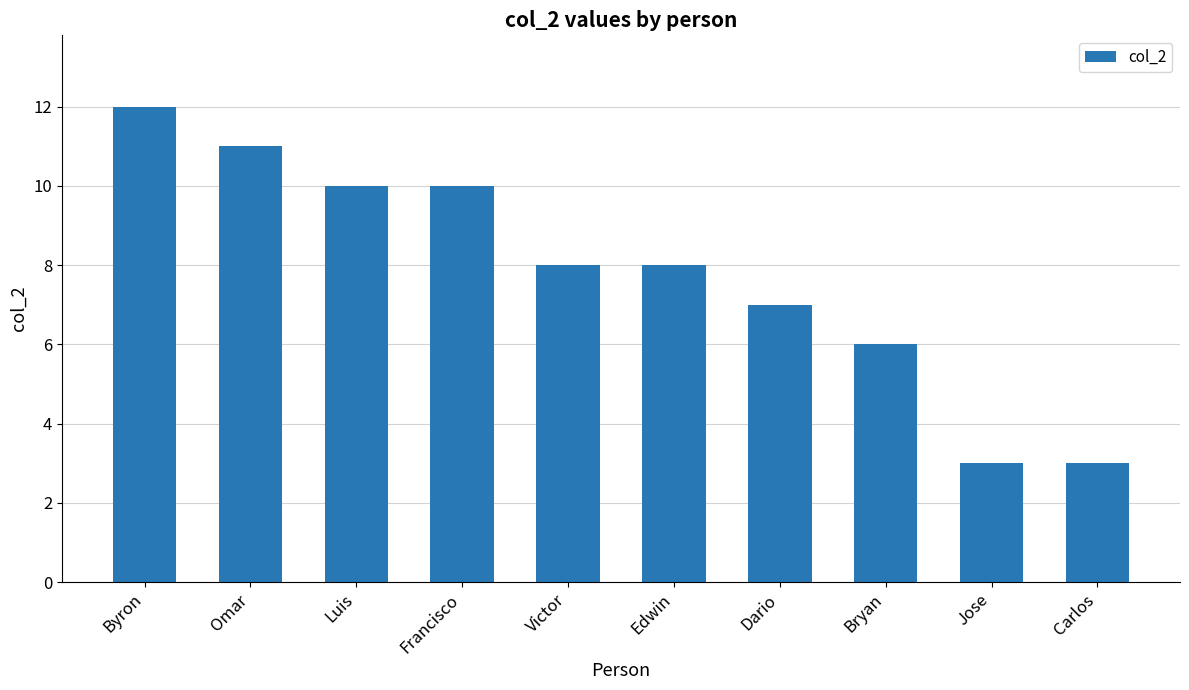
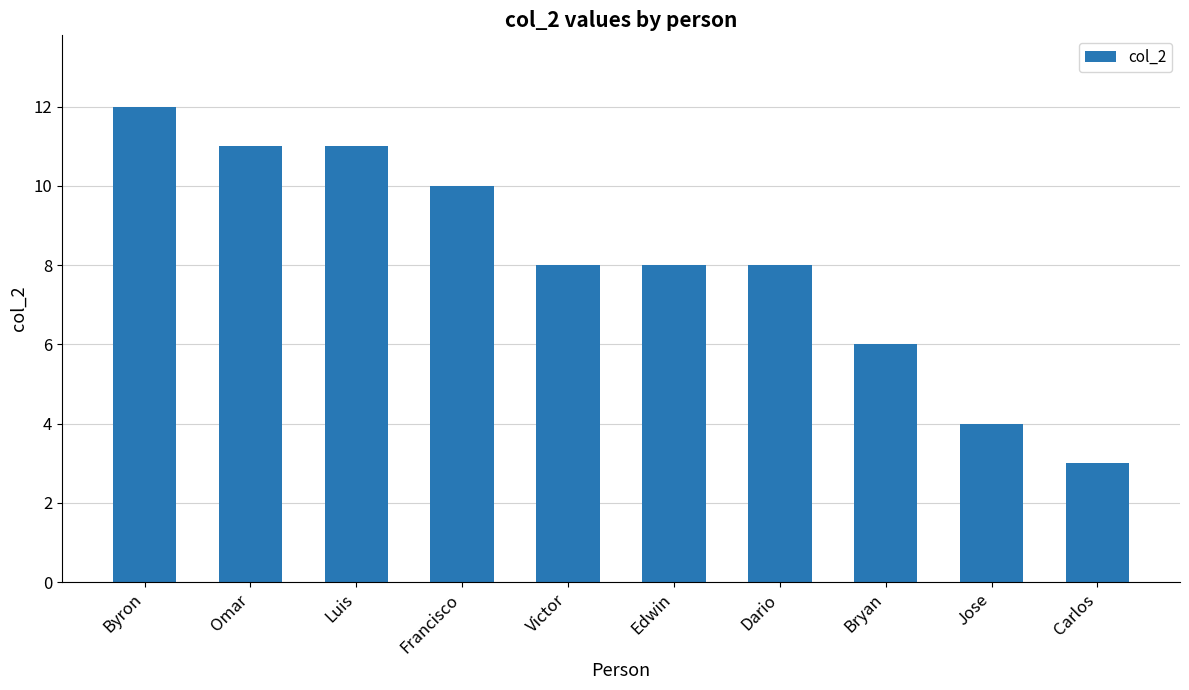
  {
    "Byron": 12,
    "Omar": 11,
-   "Luis": 10,
+   "Luis": 11,
    "Francisco": 10,
    "Victor": 8,
    "Edwin": 8,
-   "Dario": 7,
+   "Dario": 8,
    "Bryan": 6,
-   "Jose": 3,
+   "Jose": 4,
    "Carlos": 3
  }
